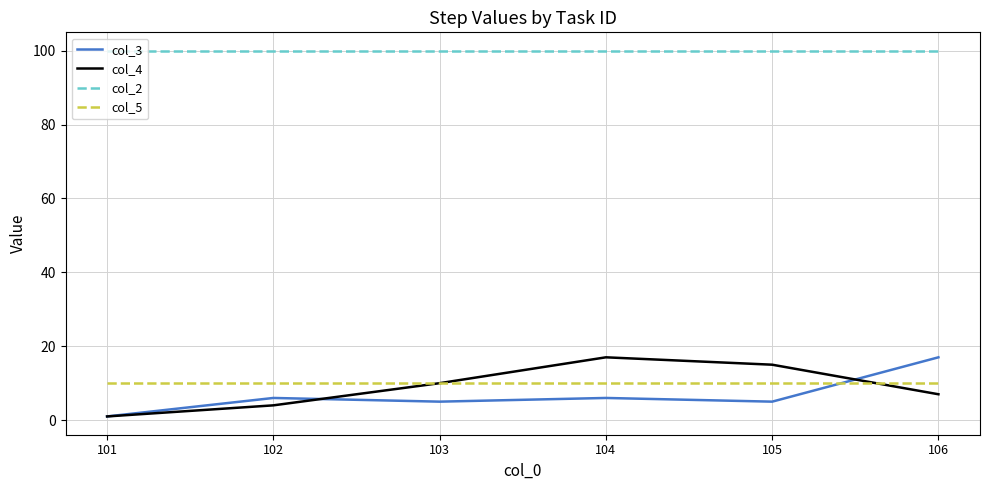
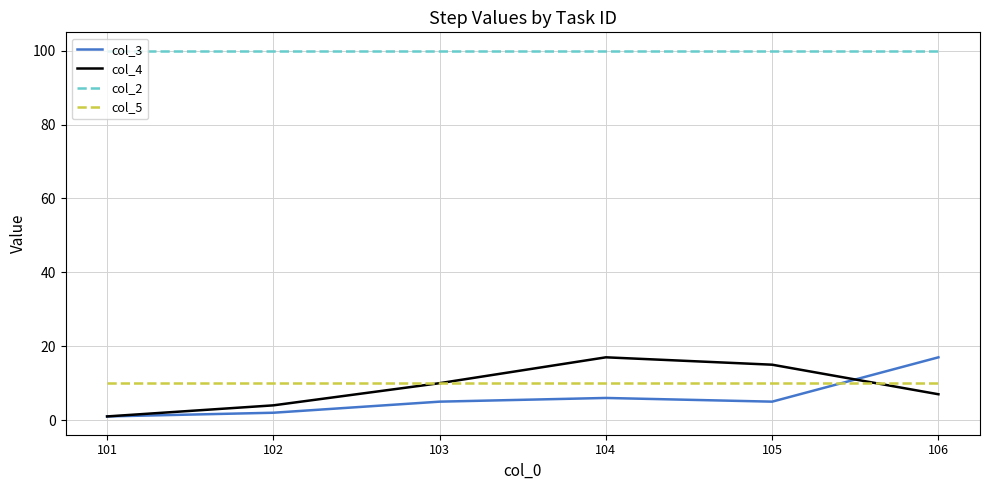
  {
    "col_3": {
-     "102": 6,
+     "102": 2,
      "103": 5,
      "104": 6,
      "105": 5,
      "106": 17
    },
    "col_4": {
      "102": 4,
      "104": 17,
      "105": 15,
      "106": 7
    },
    "col_2": {
      "102": 100,
      "103": 100,
      "104": 100,
      "105": 100,
      "106": 100
    },
    "col_5": {
      "101": 10,
      "102": 10,
      "104": 10,
      "105": 10,
      "106": 10
    }
  }
